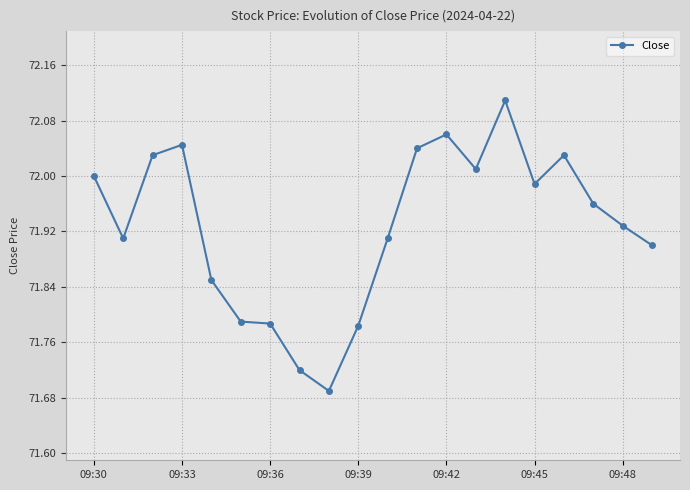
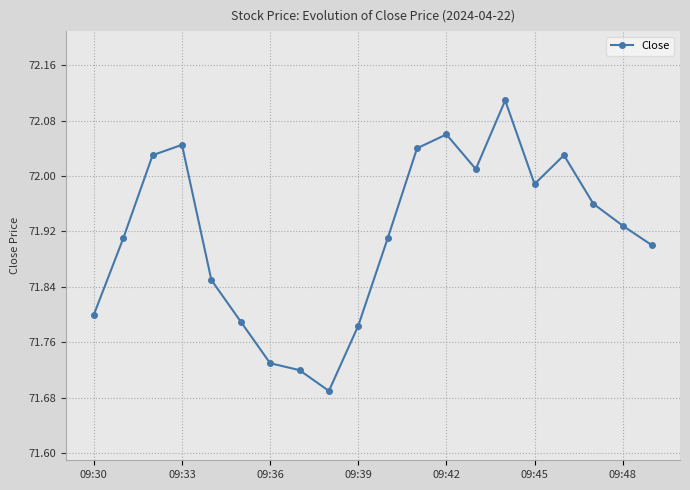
  {
-   "09:30": 72.0,
+   "09:30": 71.8,
    "09:33": 72.04,
-   "09:36": 71.79,
+   "09:36": 71.73,
    "09:39": 71.78,
    "09:42": 72.06,
    "09:45": 71.99,
    "09:48": 71.93
  }
